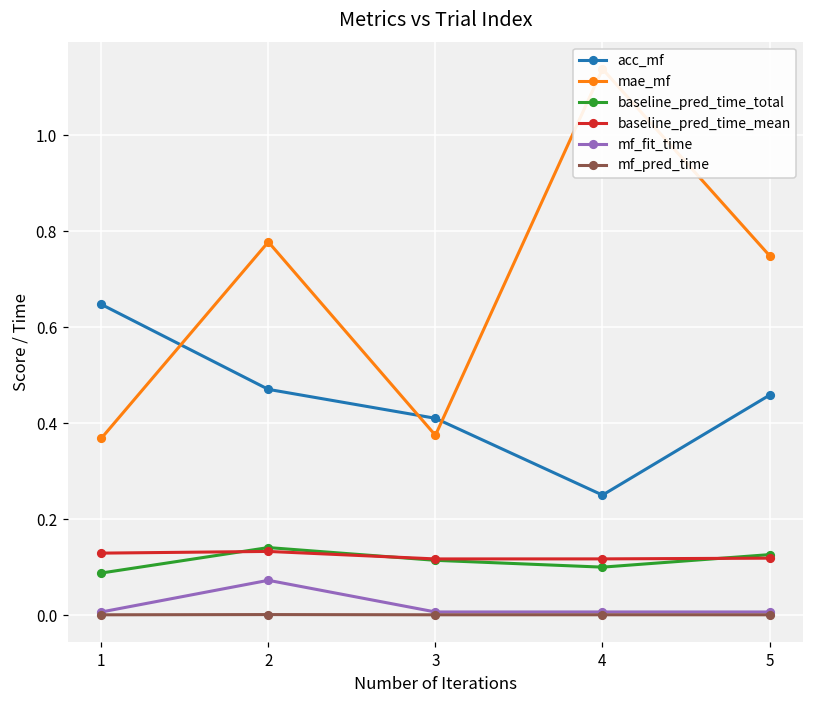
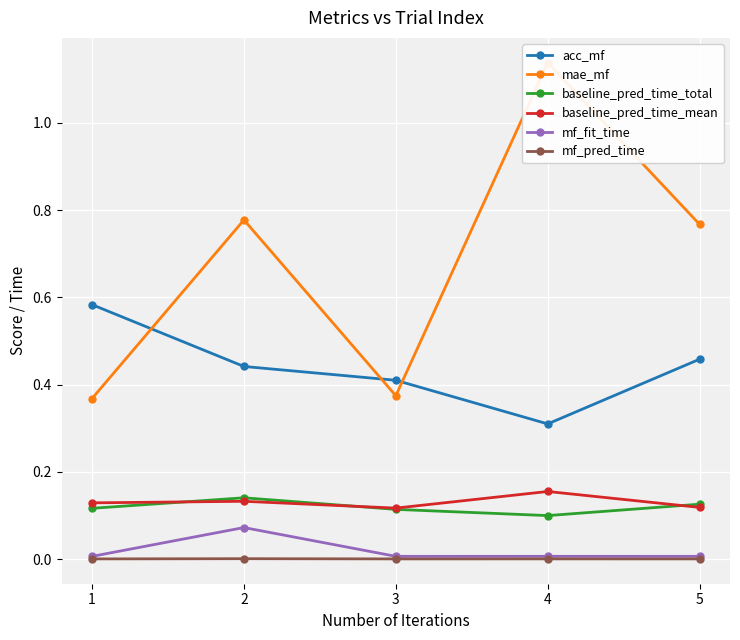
  {
    "acc_mf": {
-     "1": 0.65,
-     "2": 0.47,
+     "1": 0.58,
+     "2": 0.44,
      "3": 0.41,
-     "4": 0.25,
+     "4": 0.31,
      "5": 0.46
    },
    "mae_mf": {
      "1": 0.37,
      "2": 0.78,
      "3": 0.37,
-     "5": 0.75
+     "5": 0.77
    },
    "baseline_pred_time_total": {
-     "1": 0.09,
+     "1": 0.12,
      "2": 0.14,
      "4": 0.10,
      "5": 0.13
    },
    "baseline_pred_time_mean": {
      "1": 0.13,
      "2": 0.13,
-     "4": 0.12,
+     "4": 0.16,
      "5": 0.12
    },
    "mf_fit_time": {
      "2": 0.07,
      "3": 0.01,
      "4": 0.01,
      "5": 0.01
    },
    "mf_pred_time": {
      "2": 0.00,
      "3": 0.00,
      "4": 0.00,
      "5": 0.00
    }
  }
